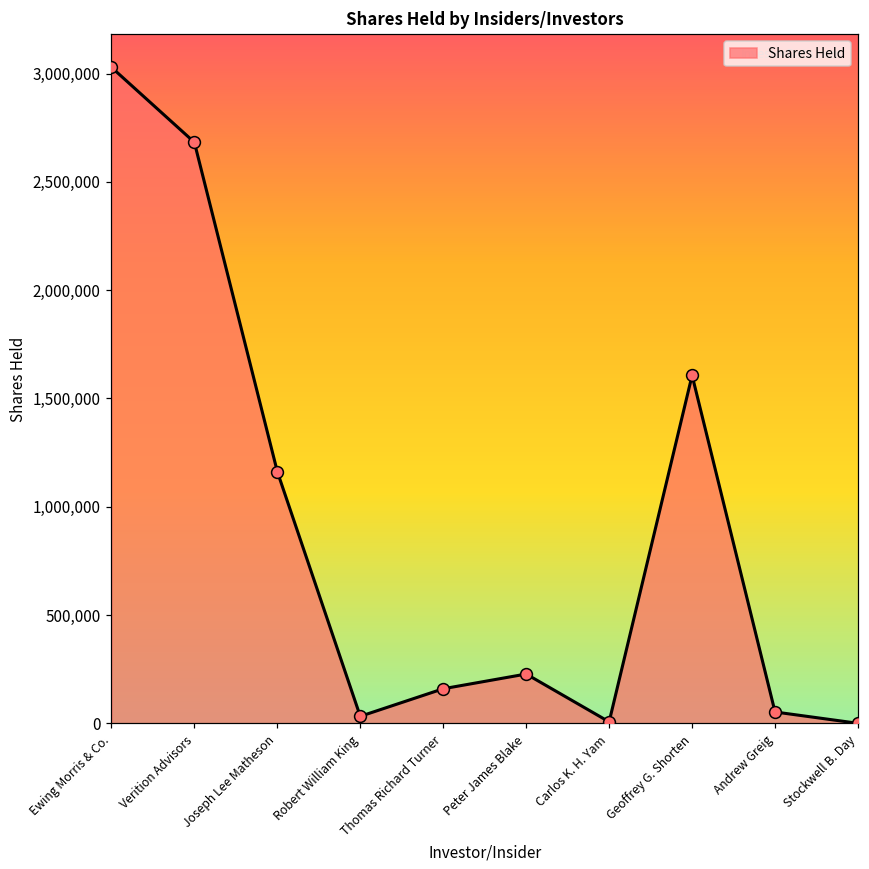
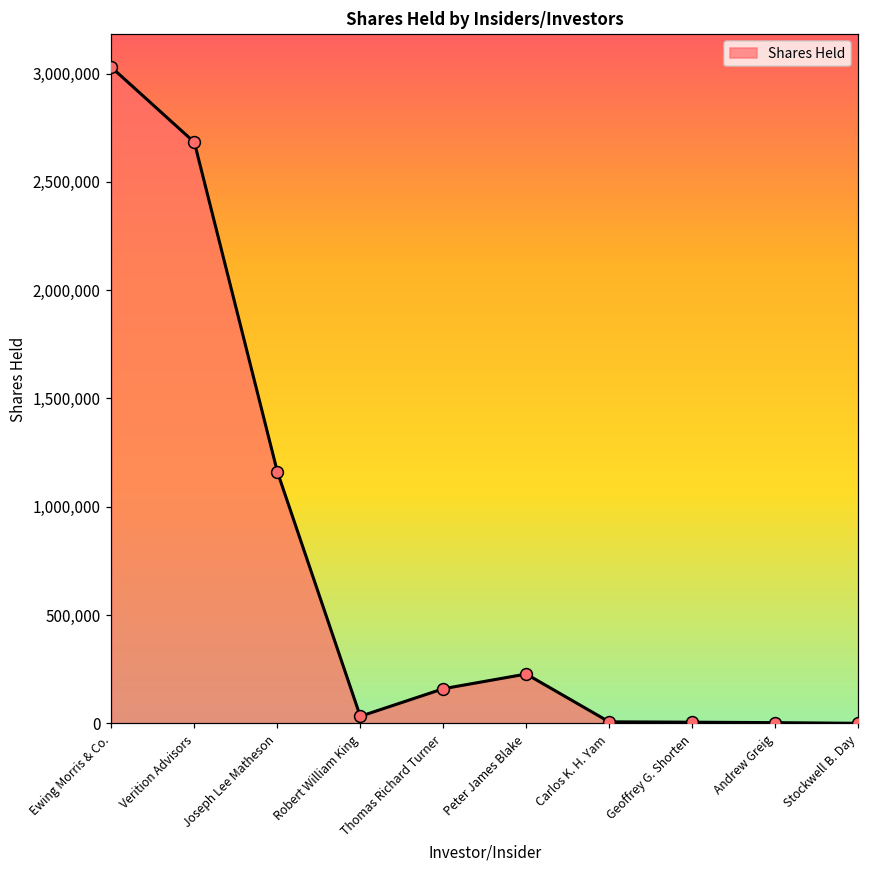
  {
    "Ewing Morris & Co.": "3,030,000",
    "Verition Advisors": "2,680,000",
    "Joseph Lee Matheson": "1,160,000",
    "Robert William King": "30,000",
    "Thomas Richard Turner": "160,000",
    "Peter James Blake": "230,000",
    "Carlos K. H. Yam": "10,000",
-   "Geoffrey G. Shorten": "1,610,000",
-   "Andrew Greig": "50,000",
+   "Geoffrey G. Shorten": "10,000",
+   "Andrew Greig": "0",
    "Stockwell B. Day": "0"
  }
